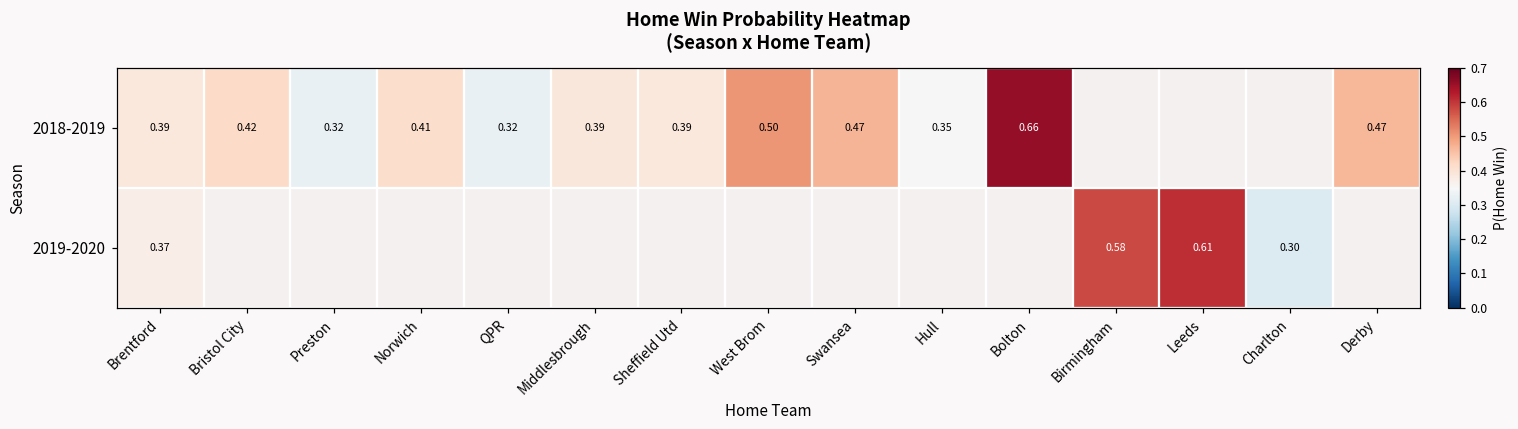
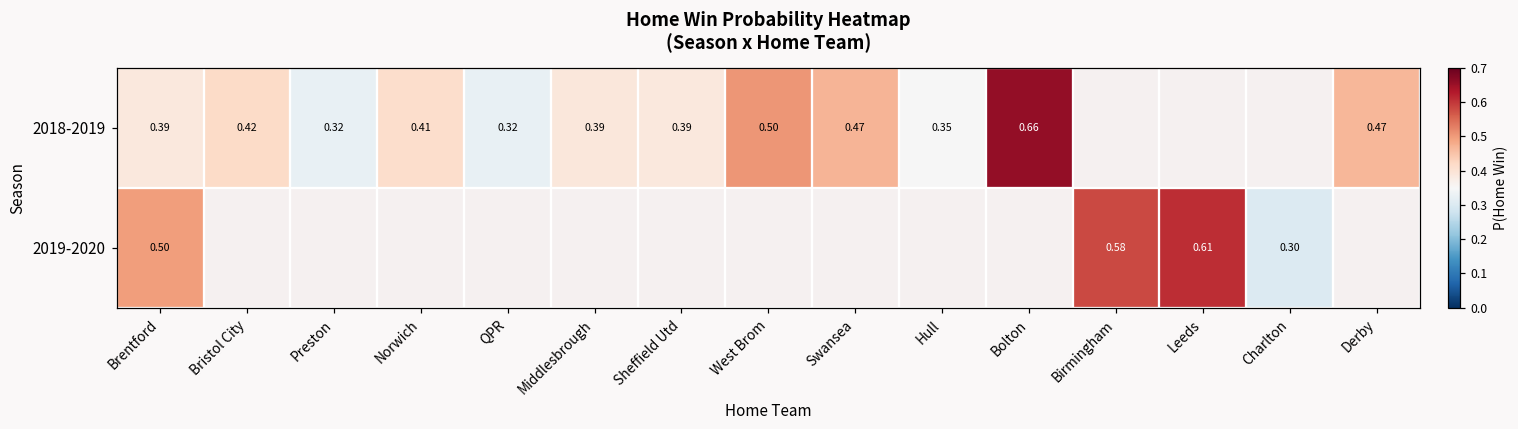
  {
    "2018-2019": {
      "Brentford": 0.39,
      "Bristol City": 0.42,
      "Preston": 0.32,
      "Norwich": 0.41,
      "QPR": 0.32,
      "Middlesbrough": 0.39,
      "Sheffield Utd": 0.39,
      "West Brom": 0.50,
      "Swansea": 0.47,
      "Hull": 0.35,
      "Bolton": 0.66,
      "Derby": 0.47
    },
    "2019-2020": {
-     "Brentford": 0.37,
+     "Brentford": 0.50,
      "Birmingham": 0.58,
      "Leeds": 0.61,
      "Charlton": 0.30
    }
  }
